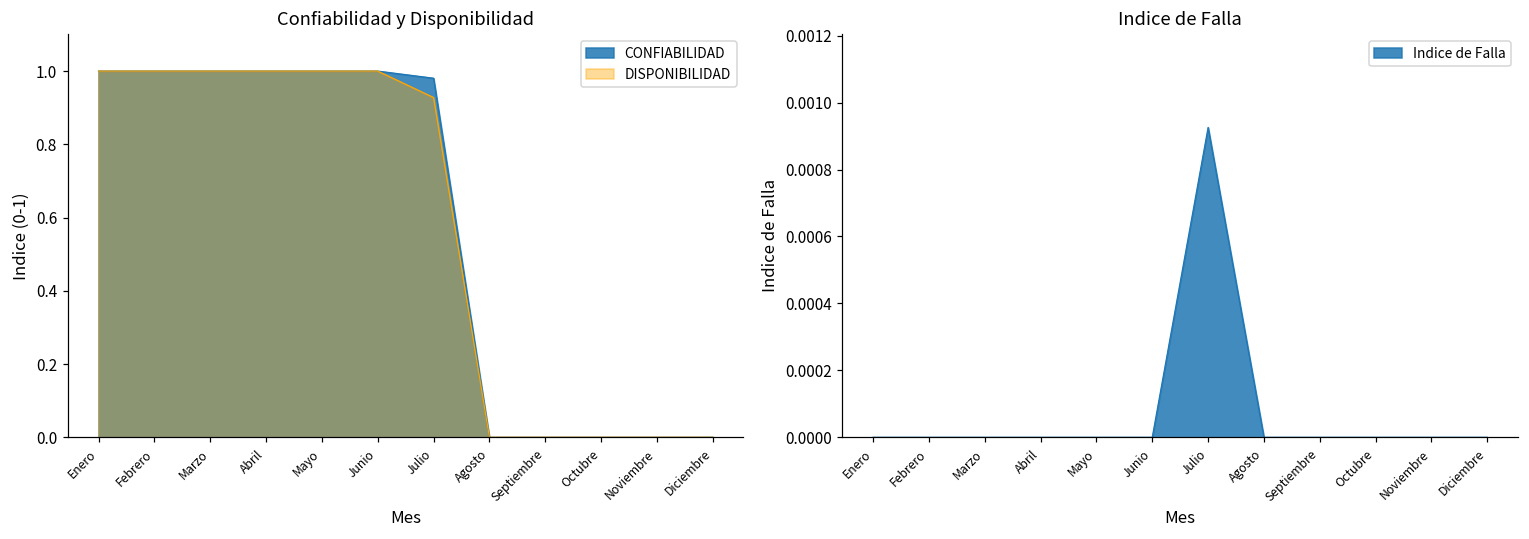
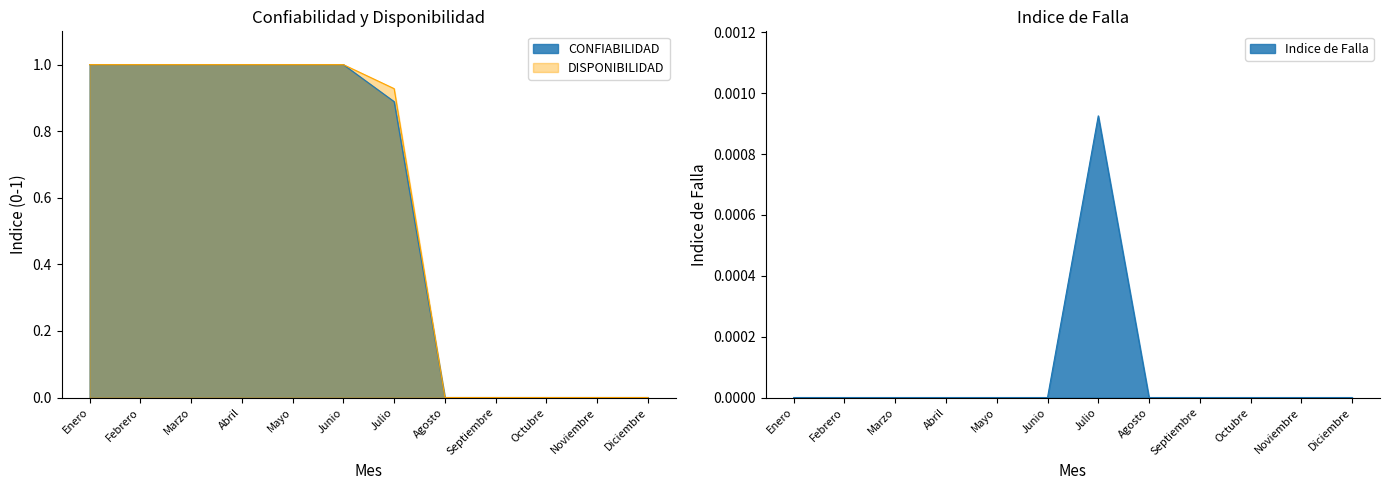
  {
    "Confiabilidad y Disponibilidad": {
      "CONFIABILIDAD": {
-       "Julio": 0.98
+       "Julio": 0.89
      },
      "DISPONIBILIDAD": {
        "Julio": 0.93
      }
    },
    "Indice de Falla": {
      "Enero": 0.00000,
      "Febrero": 0.00000,
      "Marzo": 0.00000,
      "Abril": 0.00000,
      "Mayo": 0.00000,
      "Junio": 0.00000,
      "Julio": 0.00093,
      "Agosto": 0.00000,
      "Septiembre": 0.00000,
      "Octubre": 0.00000,
      "Noviembre": 0.00000,
      "Diciembre": 0.00000
    }
  }
